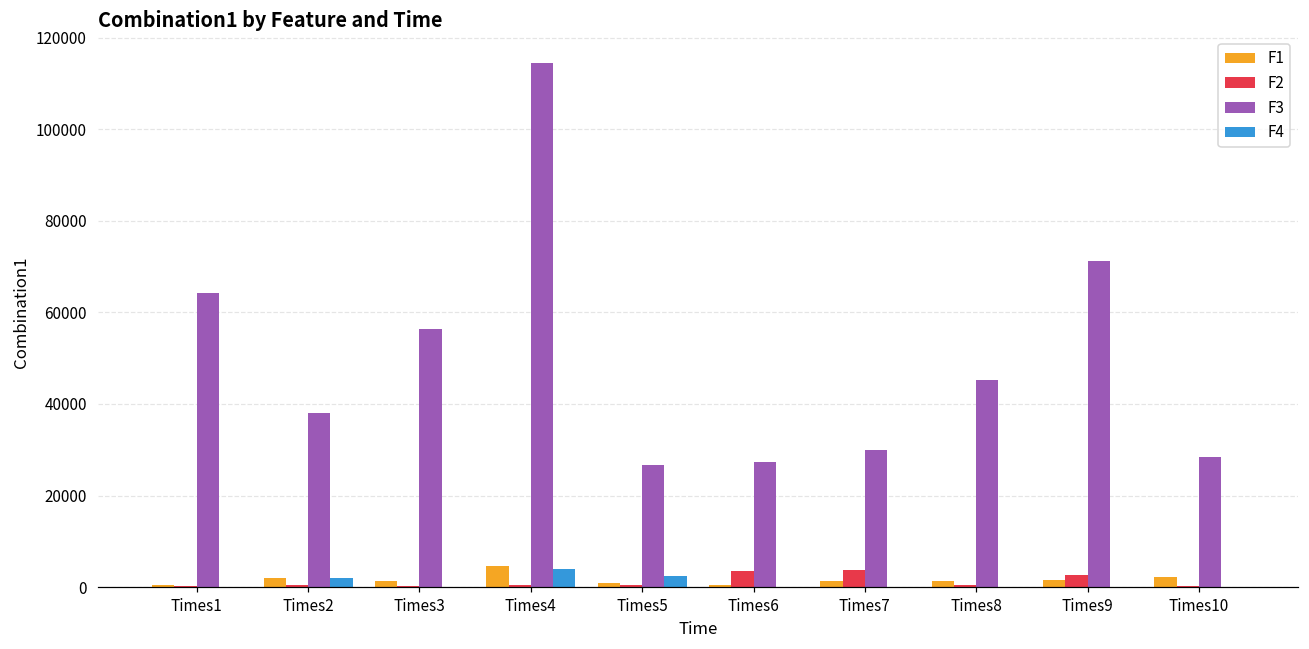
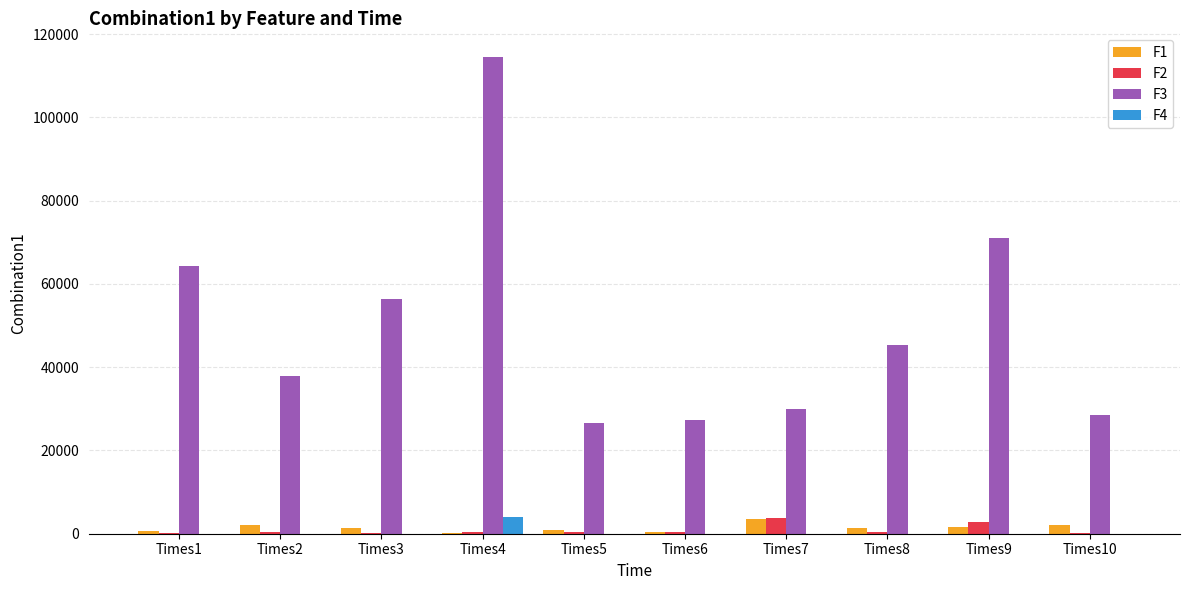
  {
    "F1": {
      "Times2": 2000,
      "Times3": 1000,
-     "Times4": 5000,
+     "Times4": 0,
      "Times5": 1000,
-     "Times7": 1000,
+     "Times7": 4000,
      "Times8": 1000,
      "Times9": 2000,
      "Times10": 2000
    },
    "F2": {
-     "Times6": 4000,
+     "Times6": 0,
      "Times7": 4000,
      "Times9": 3000
    },
    "F3": {
      "Times1": 64000,
      "Times2": 38000,
      "Times3": 56000,
      "Times4": 114000,
      "Times5": 27000,
      "Times6": 27000,
      "Times7": 30000,
      "Times8": 45000,
      "Times9": 71000,
      "Times10": 28000
    },
    "F4": {
-     "Times2": 2000,
+     "Times2": 0,
      "Times4": 4000,
-     "Times5": 2000
+     "Times5": 0
    }
  }
